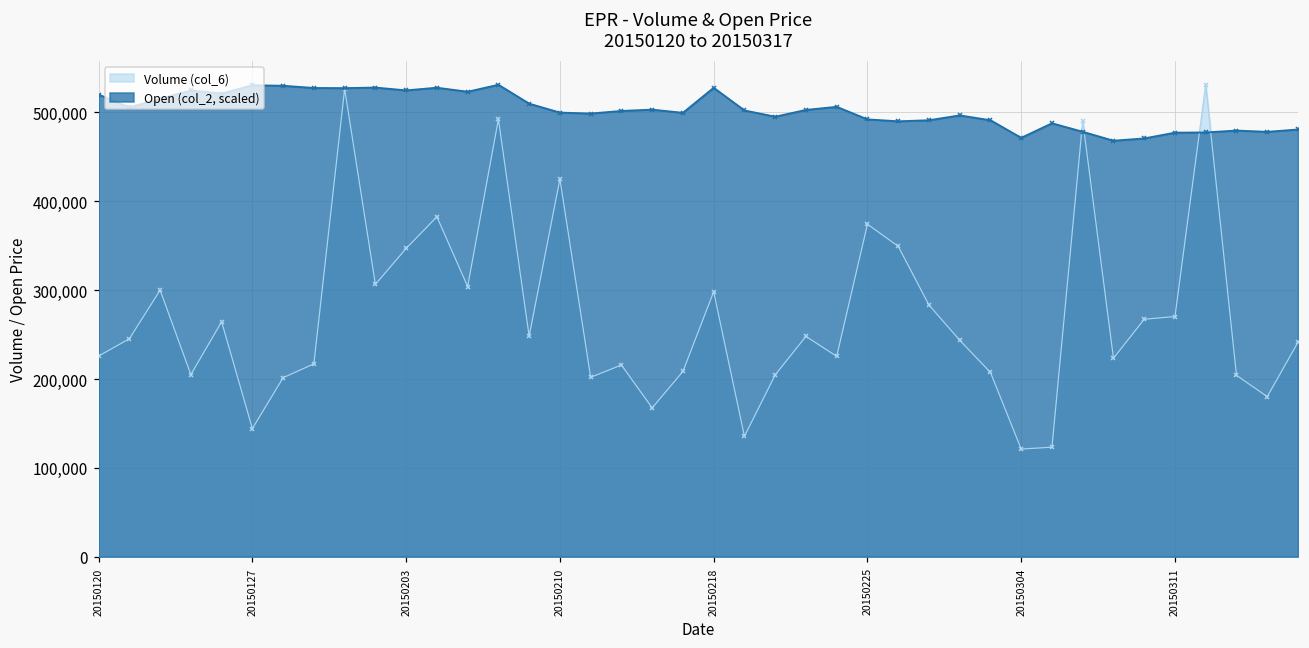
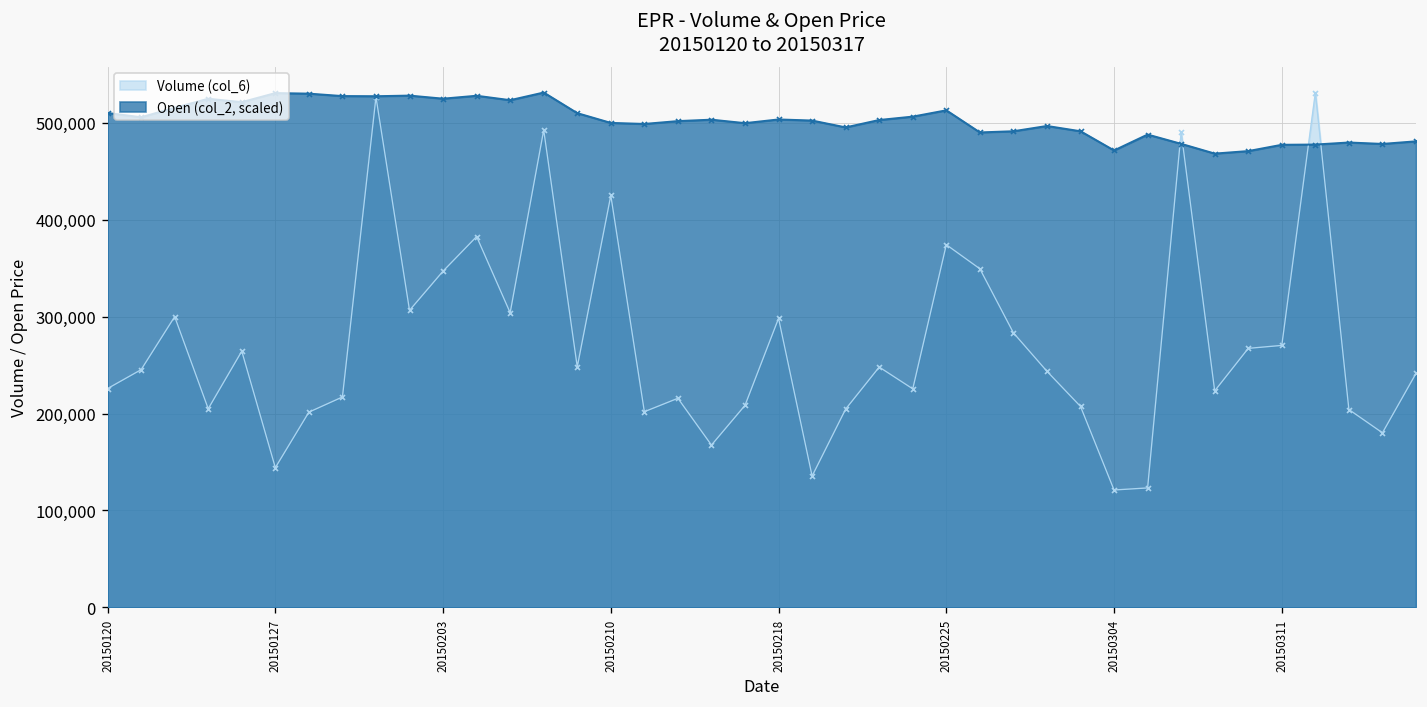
  {
    "Volume (col_6)": {
      "20150120": "230,000",
      "20150127": "140,000",
      "20150203": "350,000",
      "20150210": "430,000",
      "20150218": "300,000",
      "20150225": "370,000",
      "20150304": "120,000",
      "20150311": "270,000"
    },
    "Open (col_2, scaled)": {
-     "20150120": "520,000",
+     "20150120": "510,000",
      "20150203": "520,000",
      "20150210": "500,000",
-     "20150218": "530,000",
-     "20150225": "490,000",
+     "20150218": "500,000",
+     "20150225": "510,000",
      "20150304": "470,000",
      "20150311": "480,000"
    }
  }
